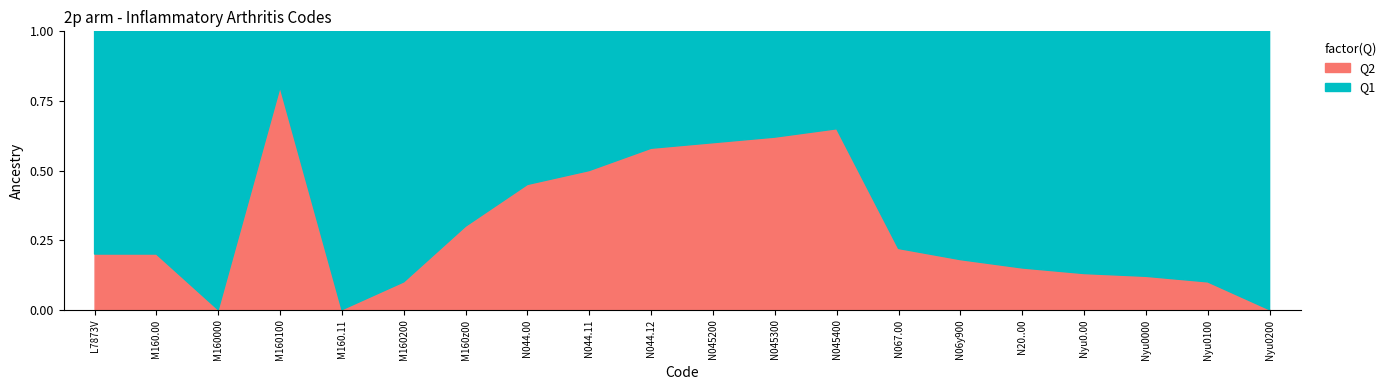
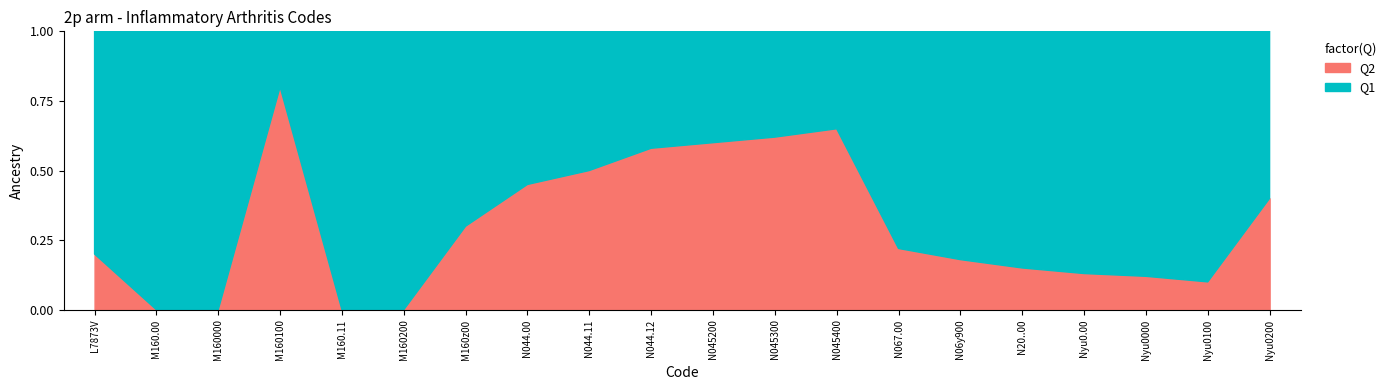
  {
    "Q2": {
-     "M160.00": 0.2,
-     "M160200": 0.1,
-     "Nyu0200": 0.0
+     "M160.00": 0.0,
+     "M160200": 0.0,
+     "Nyu0200": 0.4
    },
    "Q1": {
      "M160000": 1.0,
      "M160.11": 1.0,
      "N044.00": 0.55,
      "N044.11": 0.5,
      "N044.12": 0.42,
      "N045200": 0.4,
      "N045300": 0.38,
      "N045400": 0.35,
      "N067.00": 0.78,
      "N06y900": 0.82,
      "N20..00": 0.85,
      "Nyu0.00": 0.87,
      "Nyu0000": 0.88,
      "Nyu0100": 0.9
    }
  }
